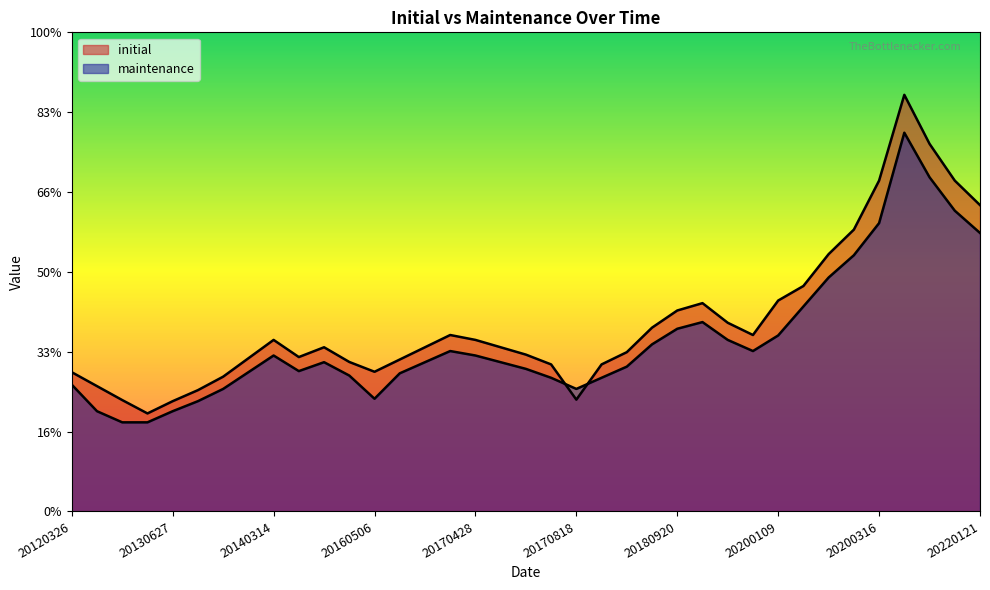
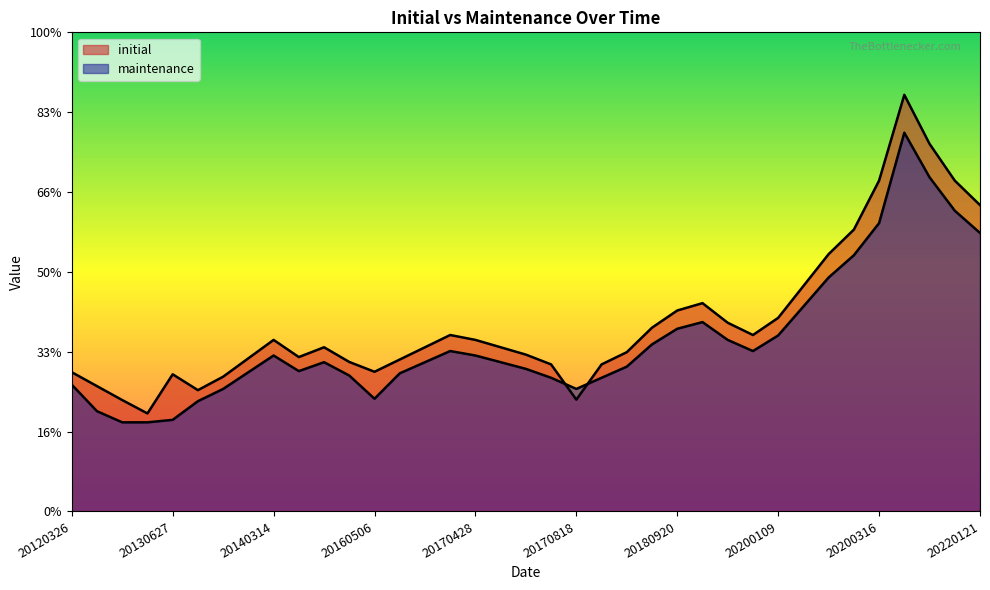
  {
    "initial": {
      "20120326": "29%",
-     "20130627": "23%",
+     "20130627": "29%",
      "20140314": "36%",
      "20160506": "29%",
      "20170428": "36%",
      "20170818": "23%",
      "20180920": "42%",
-     "20200109": "44%",
+     "20200109": "40%",
      "20200316": "69%",
      "20220121": "64%"
    },
    "maintenance": {
      "20120326": "26%",
-     "20130627": "21%",
+     "20130627": "19%",
      "20140314": "33%",
      "20160506": "24%",
      "20170428": "33%",
      "20170818": "26%",
      "20180920": "38%",
      "20200109": "37%",
      "20200316": "60%",
      "20220121": "58%"
    }
  }
